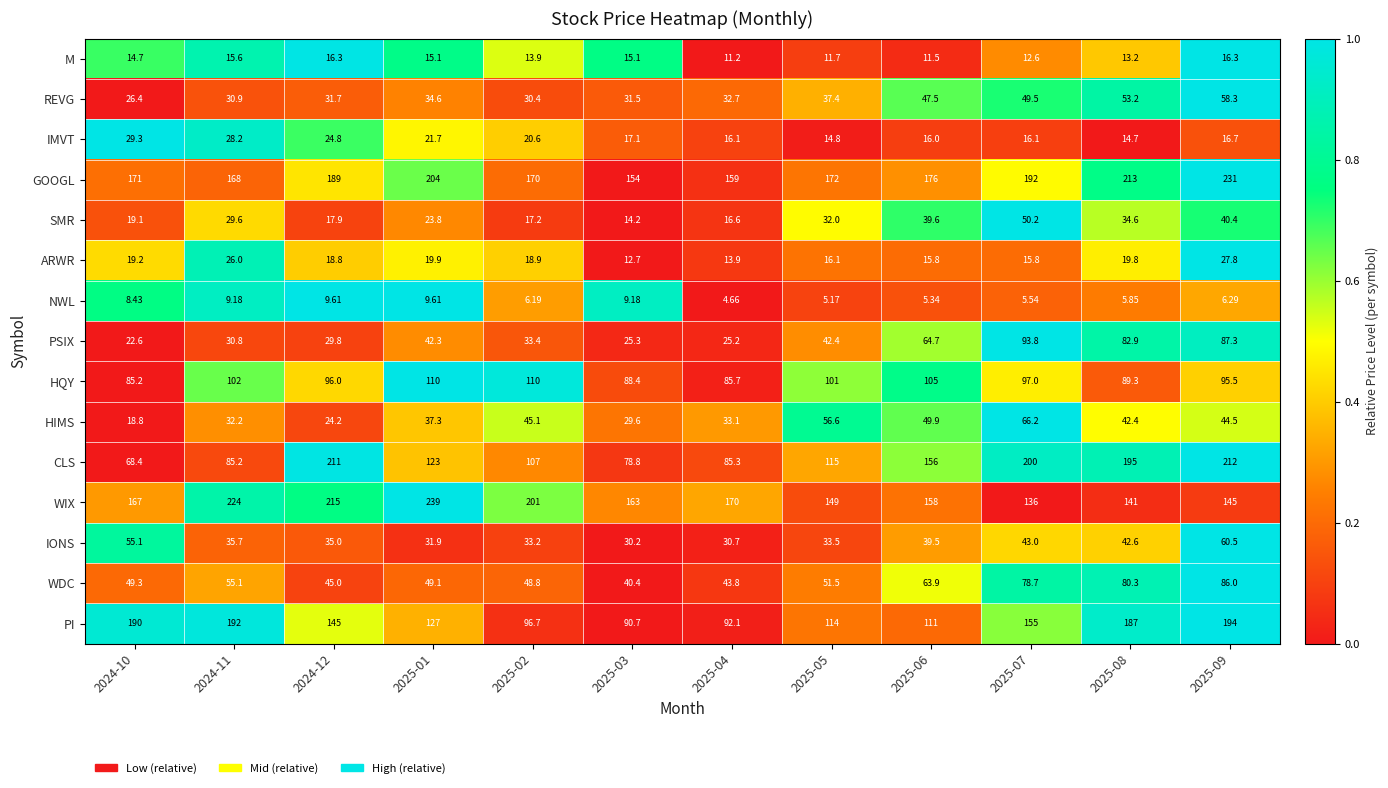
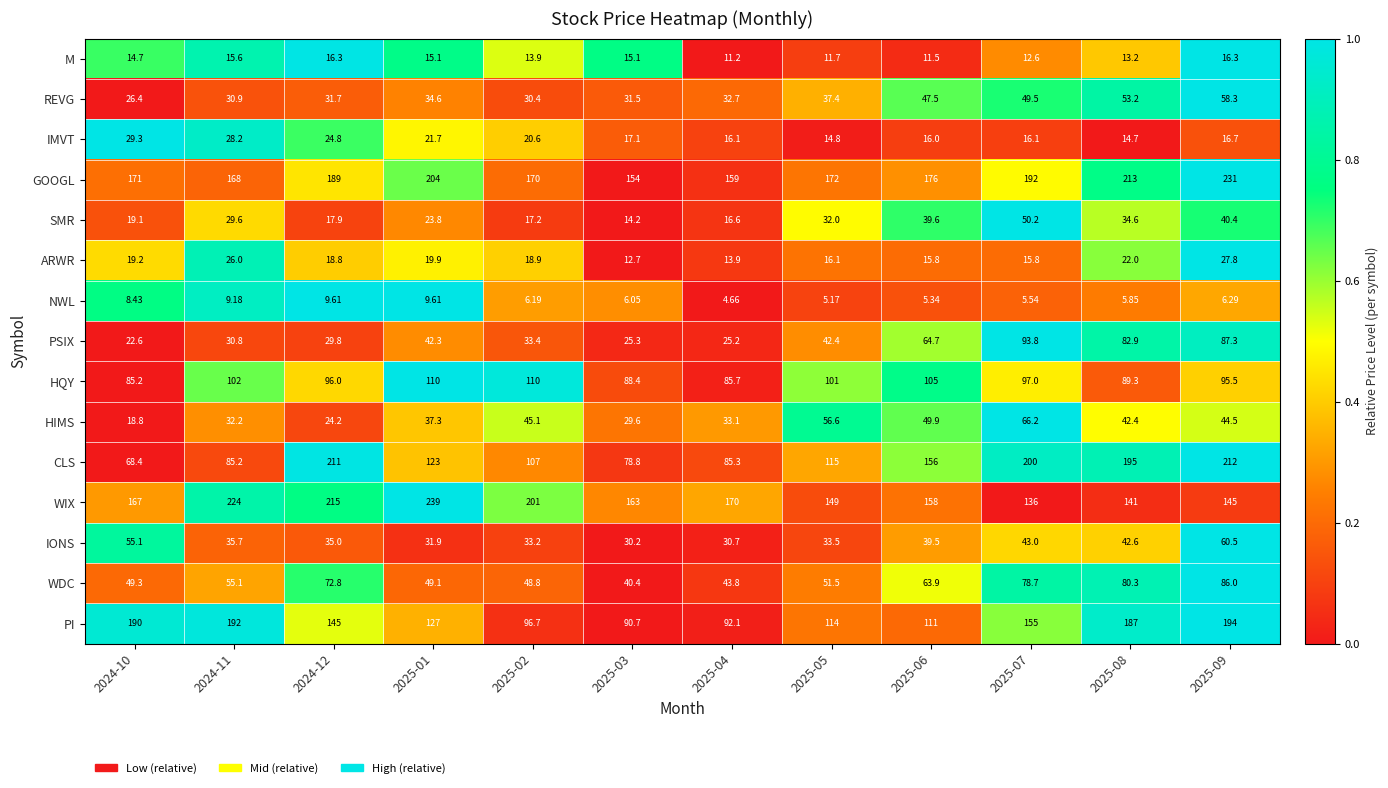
  {
    "M": {
      "2024-10": 14.7,
      "2024-11": 15.6,
      "2024-12": 16.3,
      "2025-01": 15.1,
      "2025-02": 13.9,
      "2025-03": 15.1,
      "2025-04": 11.2,
      "2025-05": 11.7,
      "2025-06": 11.5,
      "2025-07": 12.6,
      "2025-08": 13.2,
      "2025-09": 16.3
    },
    "REVG": {
      "2024-10": 26.4,
      "2024-11": 30.9,
      "2024-12": 31.7,
      "2025-01": 34.6,
      "2025-02": 30.4,
      "2025-03": 31.5,
      "2025-04": 32.7,
      "2025-05": 37.4,
      "2025-06": 47.5,
      "2025-07": 49.5,
      "2025-08": 53.2,
      "2025-09": 58.3
    },
    "IMVT": {
      "2024-10": 29.3,
      "2024-11": 28.2,
      "2024-12": 24.8,
      "2025-01": 21.7,
      "2025-02": 20.6,
      "2025-03": 17.1,
      "2025-04": 16.1,
      "2025-05": 14.8,
      "2025-06": 16.0,
      "2025-07": 16.1,
      "2025-08": 14.7,
      "2025-09": 16.7
    },
    "GOOGL": {
      "2024-10": 171,
      "2024-11": 168,
      "2024-12": 189,
      "2025-01": 204,
      "2025-02": 170,
      "2025-03": 154,
      "2025-04": 159,
      "2025-05": 172,
      "2025-06": 176,
      "2025-07": 192,
      "2025-08": 213,
      "2025-09": 231
    },
    "SMR": {
      "2024-10": 19.1,
      "2024-11": 29.6,
      "2024-12": 17.9,
      "2025-01": 23.8,
      "2025-02": 17.2,
      "2025-03": 14.2,
      "2025-04": 16.6,
      "2025-05": 32.0,
      "2025-06": 39.6,
      "2025-07": 50.2,
      "2025-08": 34.6,
      "2025-09": 40.4
    },
    "ARWR": {
      "2024-10": 19.2,
      "2024-11": 26.0,
      "2024-12": 18.8,
      "2025-01": 19.9,
      "2025-02": 18.9,
      "2025-03": 12.7,
      "2025-04": 13.9,
      "2025-05": 16.1,
      "2025-06": 15.8,
      "2025-07": 15.8,
-     "2025-08": 19.8,
+     "2025-08": 22.0,
      "2025-09": 27.8
    },
    "NWL": {
      "2024-10": 8.43,
      "2024-11": 9.18,
      "2024-12": 9.61,
      "2025-01": 9.61,
      "2025-02": 6.19,
-     "2025-03": 9.18,
+     "2025-03": 6.05,
      "2025-04": 4.66,
      "2025-05": 5.17,
      "2025-06": 5.34,
      "2025-07": 5.54,
      "2025-08": 5.85,
      "2025-09": 6.29
    },
    "PSIX": {
      "2024-10": 22.6,
      "2024-11": 30.8,
      "2024-12": 29.8,
      "2025-01": 42.3,
      "2025-02": 33.4,
      "2025-03": 25.3,
      "2025-04": 25.2,
      "2025-05": 42.4,
      "2025-06": 64.7,
      "2025-07": 93.8,
      "2025-08": 82.9,
      "2025-09": 87.3
    },
    "HQY": {
      "2024-10": 85.2,
      "2024-11": 102,
      "2024-12": 96.0,
      "2025-01": 110,
      "2025-02": 110,
      "2025-03": 88.4,
      "2025-04": 85.7,
      "2025-05": 101,
      "2025-06": 105,
      "2025-07": 97.0,
      "2025-08": 89.3,
      "2025-09": 95.5
    },
    "HIMS": {
      "2024-10": 18.8,
      "2024-11": 32.2,
      "2024-12": 24.2,
      "2025-01": 37.3,
      "2025-02": 45.1,
      "2025-03": 29.6,
      "2025-04": 33.1,
      "2025-05": 56.6,
      "2025-06": 49.9,
      "2025-07": 66.2,
      "2025-08": 42.4,
      "2025-09": 44.5
    },
    "CLS": {
      "2024-10": 68.4,
      "2024-11": 85.2,
      "2024-12": 211,
      "2025-01": 123,
      "2025-02": 107,
      "2025-03": 78.8,
      "2025-04": 85.3,
      "2025-05": 115,
      "2025-06": 156,
      "2025-07": 200,
      "2025-08": 195,
      "2025-09": 212
    },
    "WIX": {
      "2024-10": 167,
      "2024-11": 224,
      "2024-12": 215,
      "2025-01": 239,
      "2025-02": 201,
      "2025-03": 163,
      "2025-04": 170,
      "2025-05": 149,
      "2025-06": 158,
      "2025-07": 136,
      "2025-08": 141,
      "2025-09": 145
    },
    "IONS": {
      "2024-10": 55.1,
      "2024-11": 35.7,
      "2024-12": 35.0,
      "2025-01": 31.9,
      "2025-02": 33.2,
      "2025-03": 30.2,
      "2025-04": 30.7,
      "2025-05": 33.5,
      "2025-06": 39.5,
      "2025-07": 43.0,
      "2025-08": 42.6,
      "2025-09": 60.5
    },
    "WDC": {
      "2024-10": 49.3,
      "2024-11": 55.1,
-     "2024-12": 45.0,
+     "2024-12": 72.8,
      "2025-01": 49.1,
      "2025-02": 48.8,
      "2025-03": 40.4,
      "2025-04": 43.8,
      "2025-05": 51.5,
      "2025-06": 63.9,
      "2025-07": 78.7,
      "2025-08": 80.3,
      "2025-09": 86.0
    },
    "PI": {
      "2024-10": 190,
      "2024-11": 192,
      "2024-12": 145,
      "2025-01": 127,
      "2025-02": 96.7,
      "2025-03": 90.7,
      "2025-04": 92.1,
      "2025-05": 114,
      "2025-06": 111,
      "2025-07": 155,
      "2025-08": 187,
      "2025-09": 194
    }
  }
